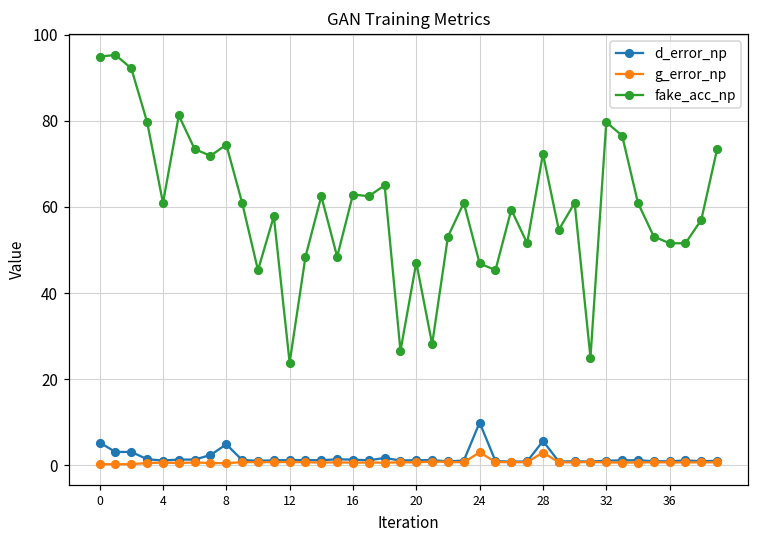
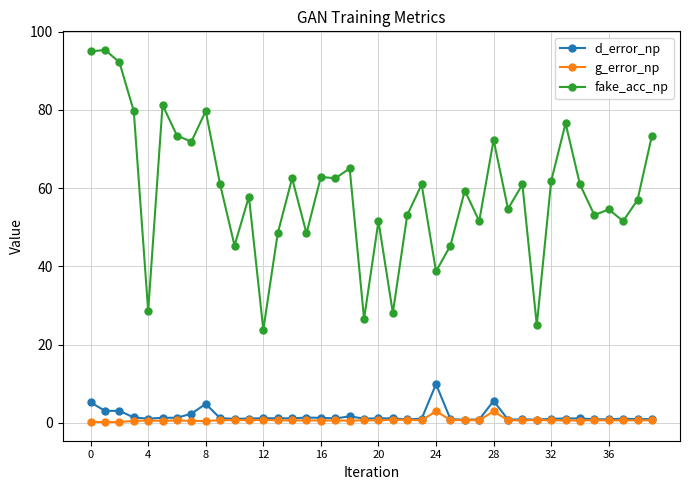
  {
    "d_error_np": {
      "0": 5,
      "8": 5,
      "16": 1,
      "24": 10,
      "28": 6
    },
    "g_error_np": {
      "0": 0,
      "8": 0,
      "16": 1,
      "24": 3,
      "28": 3
    },
    "fake_acc_np": {
      "0": 95,
-     "4": 61,
-     "8": 74,
+     "4": 29,
+     "8": 80,
      "12": 24,
      "16": 63,
-     "20": 47,
-     "24": 47,
+     "20": 52,
+     "24": 39,
      "28": 72,
-     "32": 80,
-     "36": 52
+     "32": 62,
+     "36": 55
    }
  }
